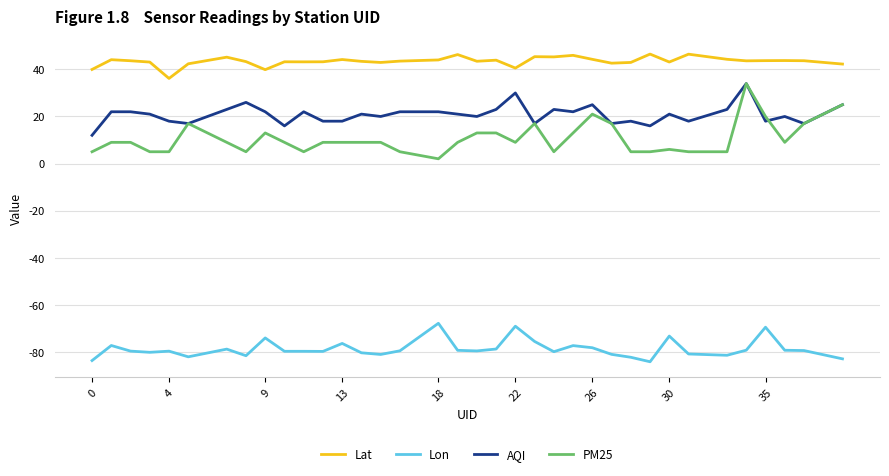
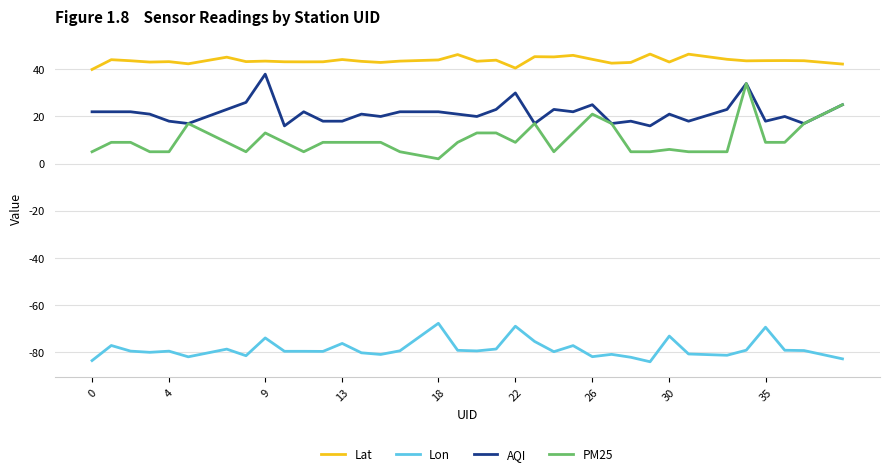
  {
    "Lat": {
      "0": 40,
-     "4": 36,
-     "9": 40,
+     "4": 43,
+     "9": 44,
      "13": 44,
      "18": 44,
      "22": 41,
      "26": 44,
      "30": 43,
      "35": 44
    },
    "Lon": {
      "0": -84,
      "4": -80,
      "9": -74,
      "13": -77,
      "18": -68,
      "22": -69,
-     "26": -78,
+     "26": -82,
      "30": -73,
      "35": -70
    },
    "AQI": {
-     "0": 12,
+     "0": 22,
      "4": 18,
-     "9": 22,
+     "9": 38,
      "13": 18,
      "18": 22,
      "22": 30,
      "26": 25,
      "30": 21,
      "35": 18
    },
    "PM25": {
      "0": 5,
      "4": 5,
      "9": 13,
      "13": 9,
      "18": 2,
      "22": 9,
      "26": 21,
      "30": 6,
-     "35": 20
+     "35": 9
    }
  }
